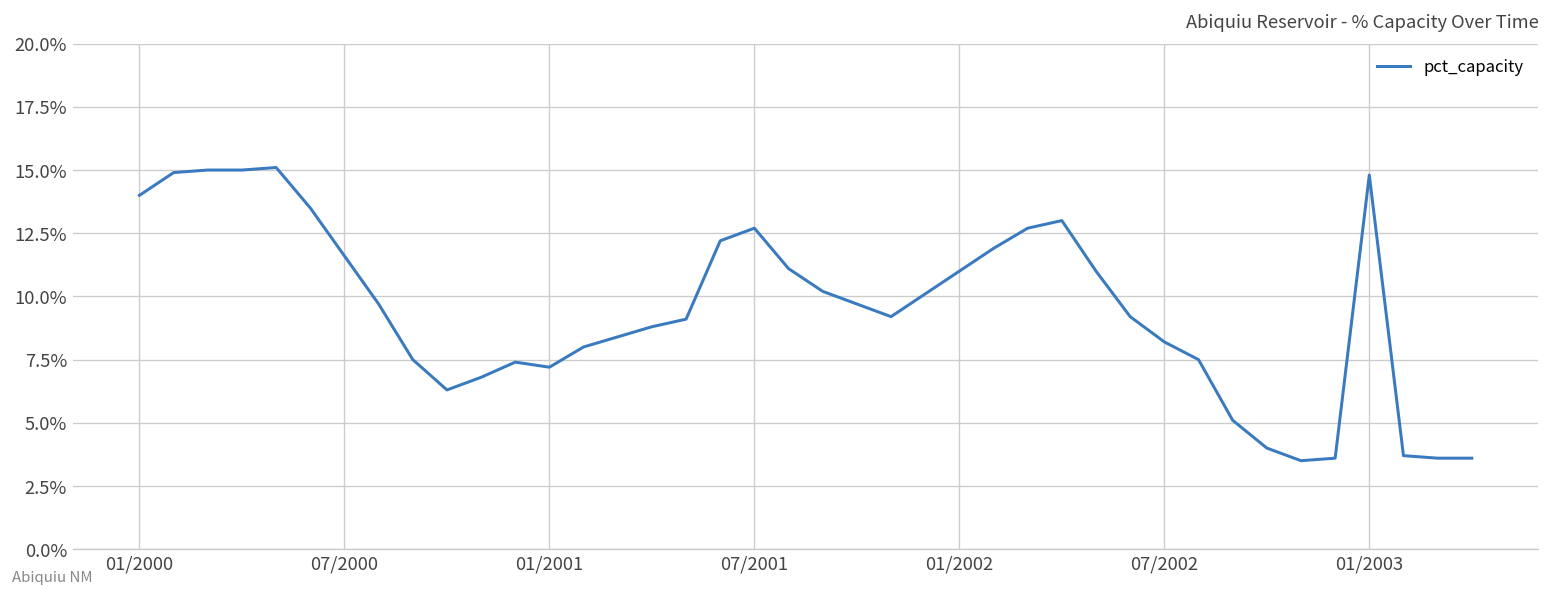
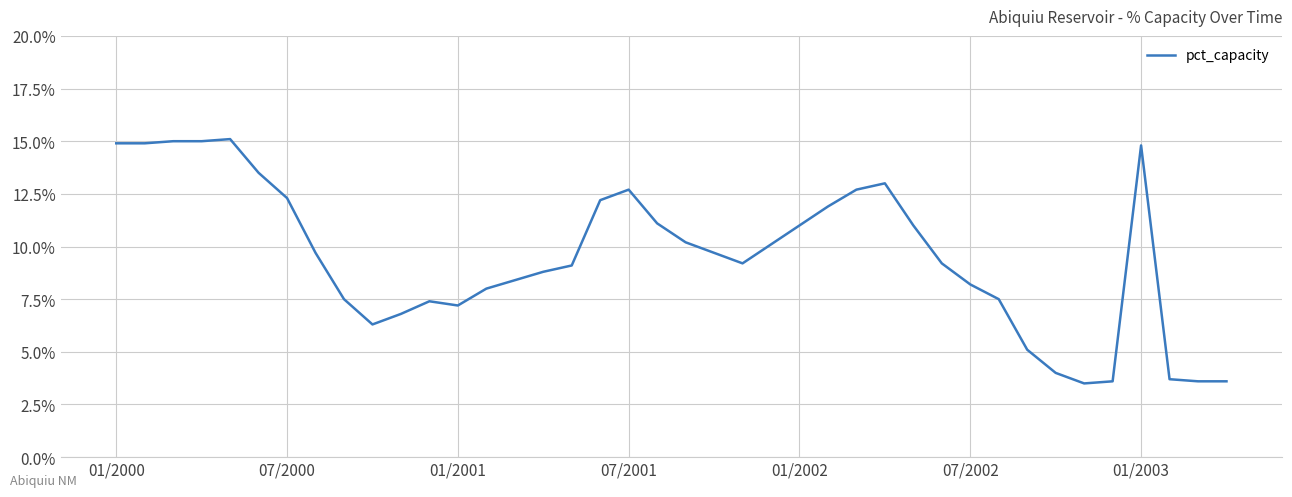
  {
-   "01/2000": "14.0%",
-   "07/2000": "11.6%",
+   "01/2000": "14.9%",
+   "07/2000": "12.3%",
    "01/2001": "7.2%",
    "07/2001": "12.7%",
    "01/2002": "11.0%",
    "07/2002": "8.2%",
    "01/2003": "14.8%"
  }
